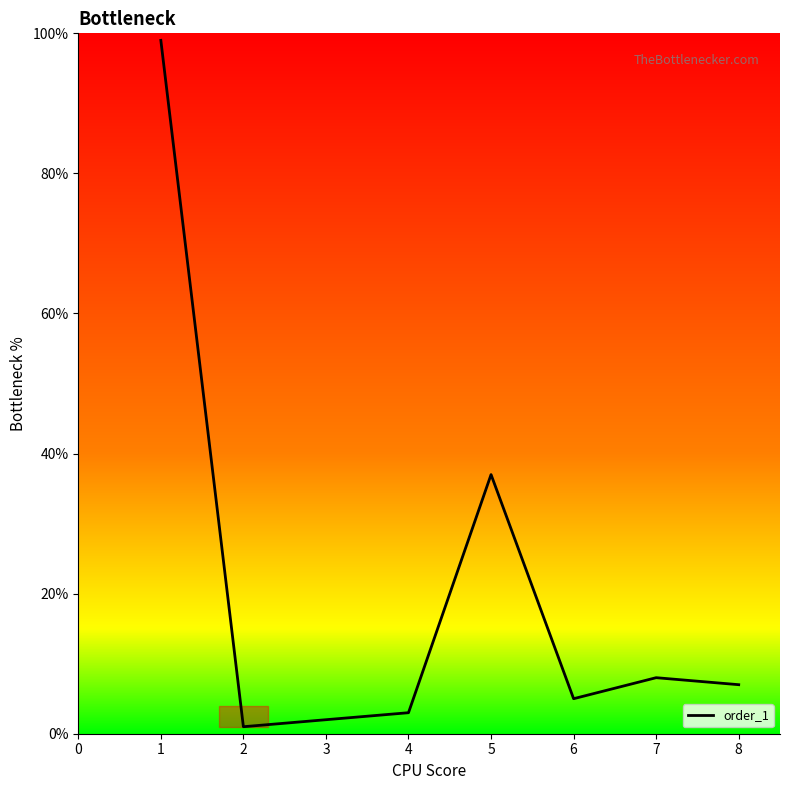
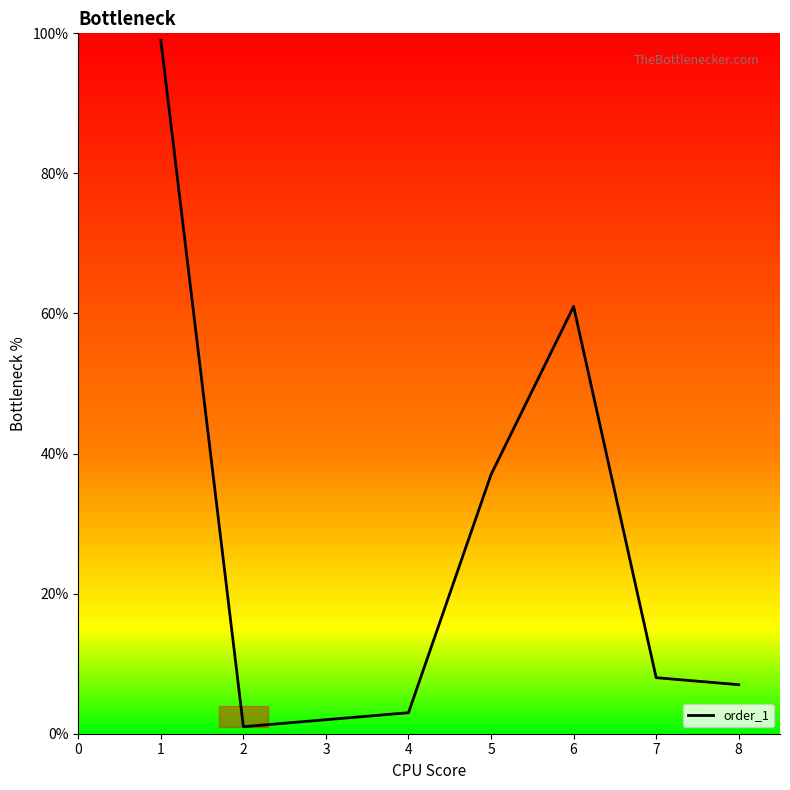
  {
    "1": "99%",
    "2": "1%",
    "3": "2%",
    "4": "3%",
    "5": "37%",
-   "6": "5%",
+   "6": "61%",
    "7": "8%",
    "8": "7%"
  }
